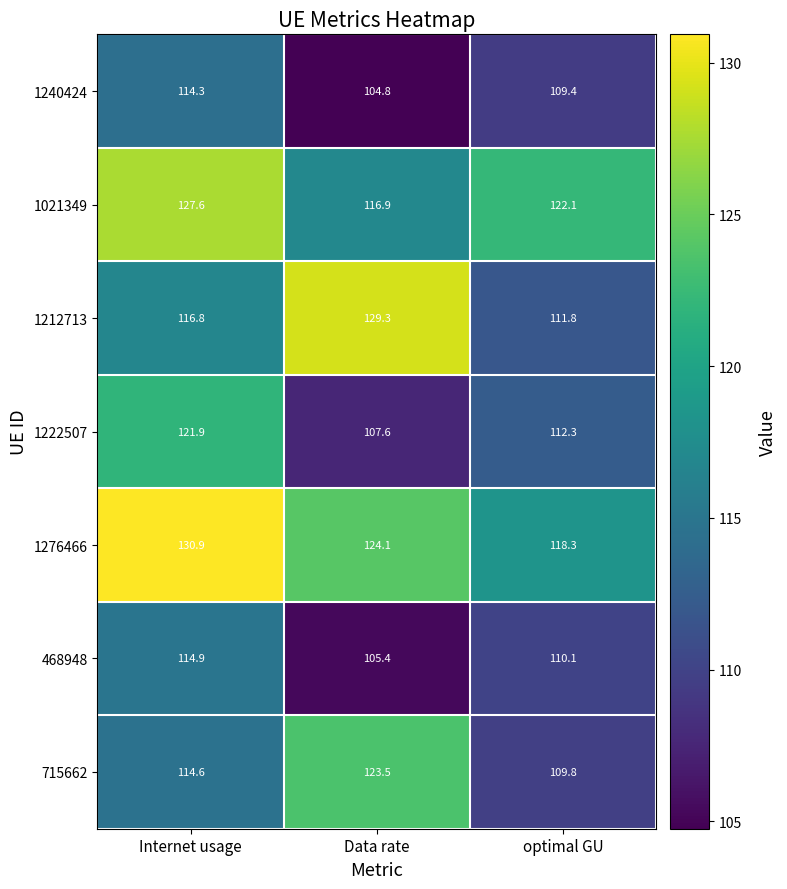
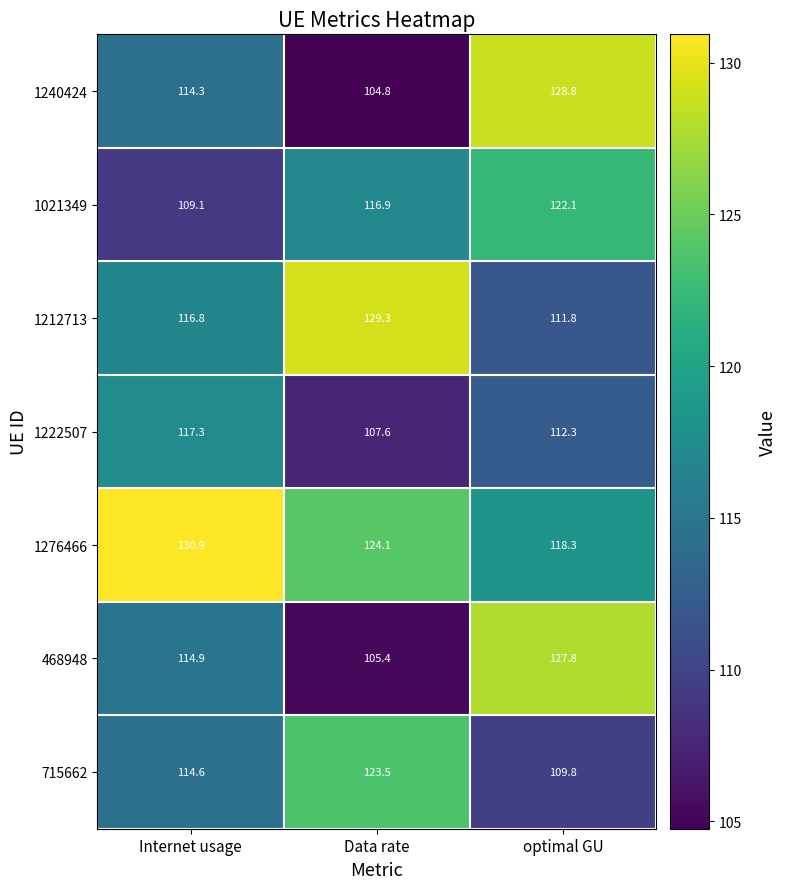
  {
    "1240424": {
-     "optimal GU": 109.4
+     "optimal GU": 128.8
    },
    "1021349": {
-     "Internet usage": 127.6
+     "Internet usage": 109.1
    },
    "1222507": {
-     "Internet usage": 121.9
+     "Internet usage": 117.3
    },
    "468948": {
-     "optimal GU": 110.1
+     "optimal GU": 127.8
    }
  }
